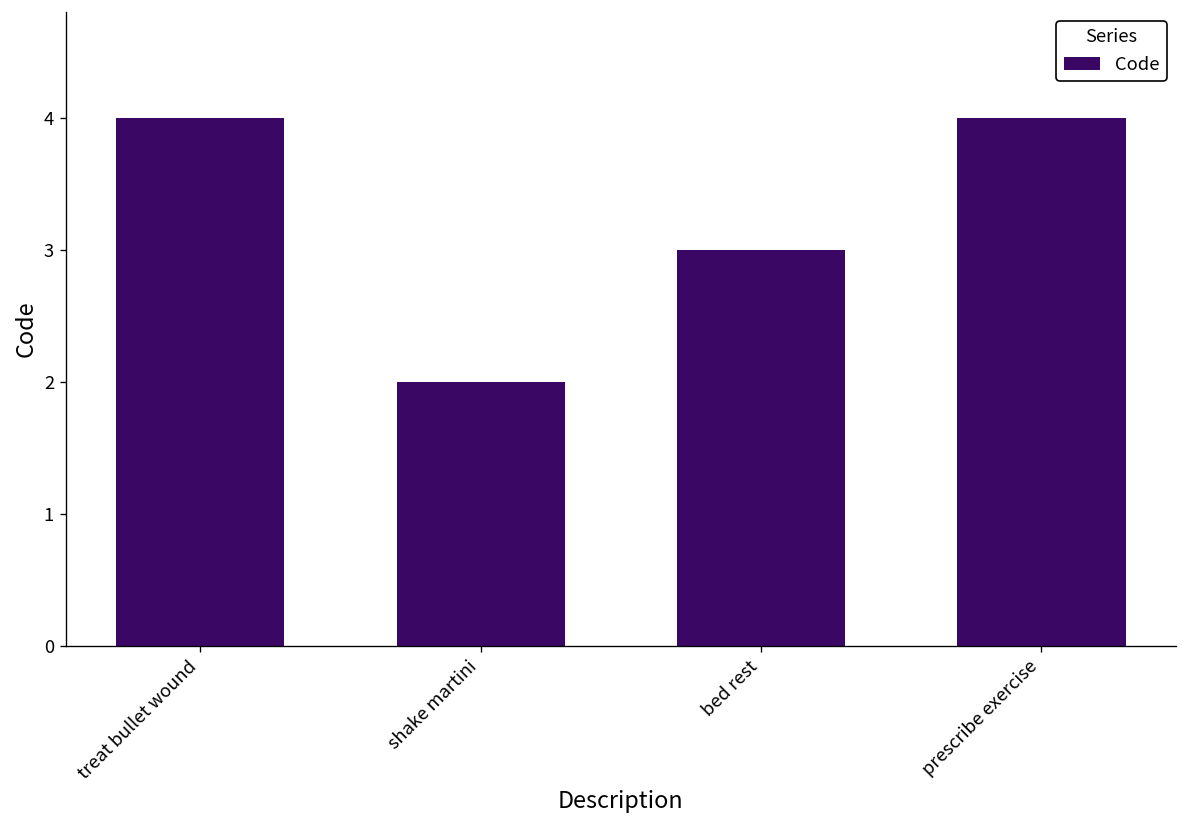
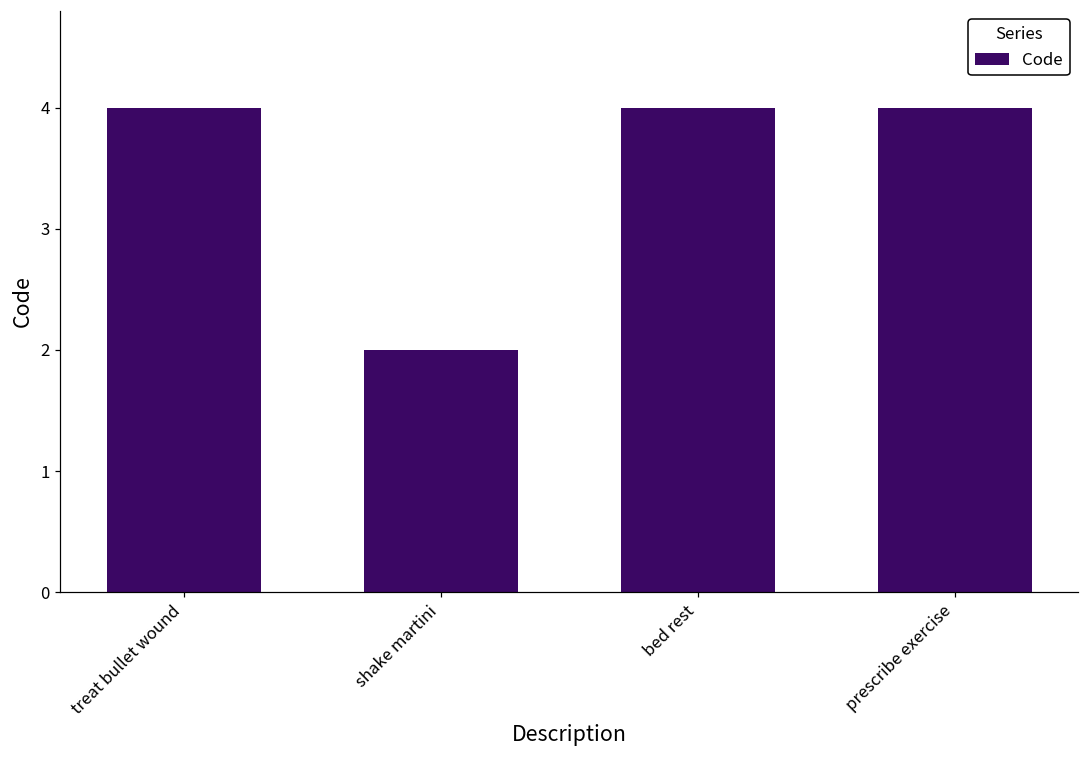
  {
    "treat bullet wound": 4,
    "shake martini": 2,
-   "bed rest": 3,
+   "bed rest": 4,
    "prescribe exercise": 4
  }
